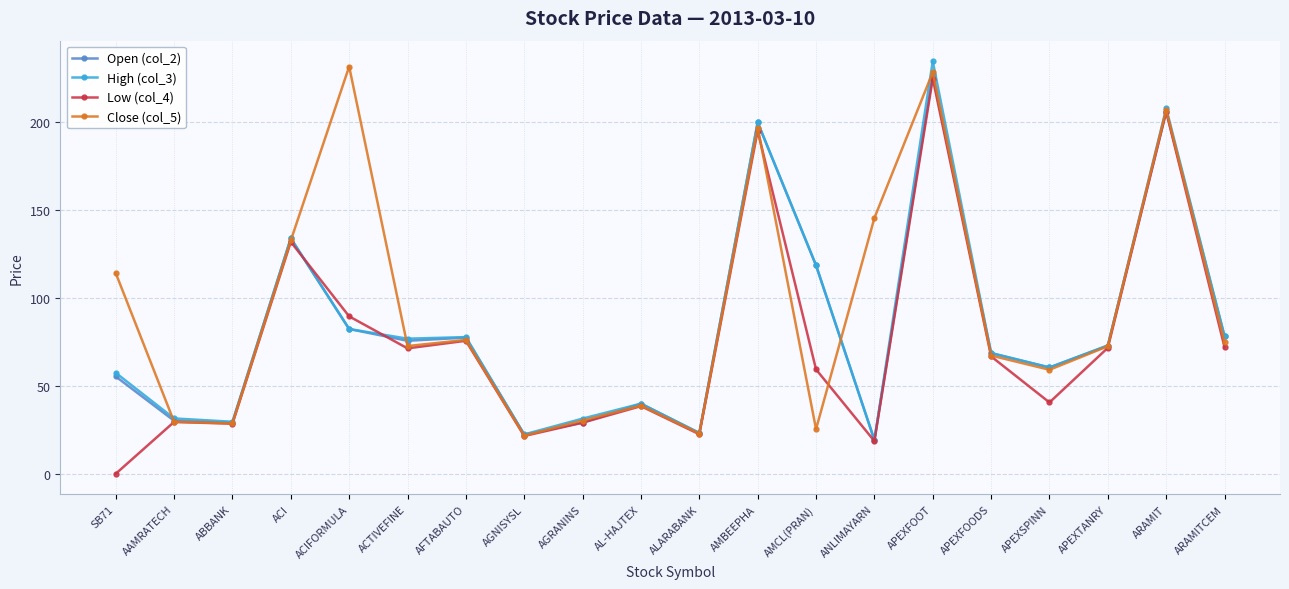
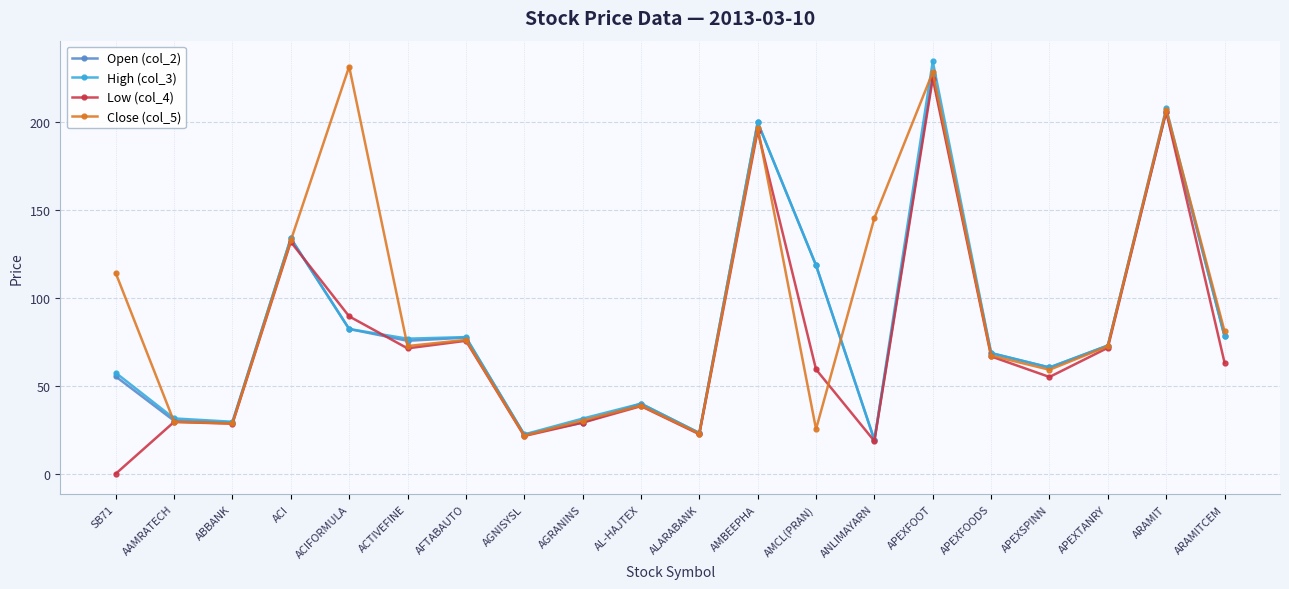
  {
    "Low (col_4)": {
      "SB71": 0,
      "ACIFORMULA": 90,
      "AMBEEPHA": 195,
      "AMCL(PRAN)": 59,
      "APEXFOOT": 225,
-     "APEXSPINN": 41,
-     "ARAMITCEM": 72
+     "APEXSPINN": 55,
+     "ARAMITCEM": 63
    },
    "Close (col_5)": {
      "SB71": 114,
      "ACIFORMULA": 232,
      "AMBEEPHA": 197,
      "AMCL(PRAN)": 25,
      "ANLIMAYARN": 146,
      "APEXFOOT": 229,
-     "ARAMITCEM": 75
+     "ARAMITCEM": 81
    }
  }
